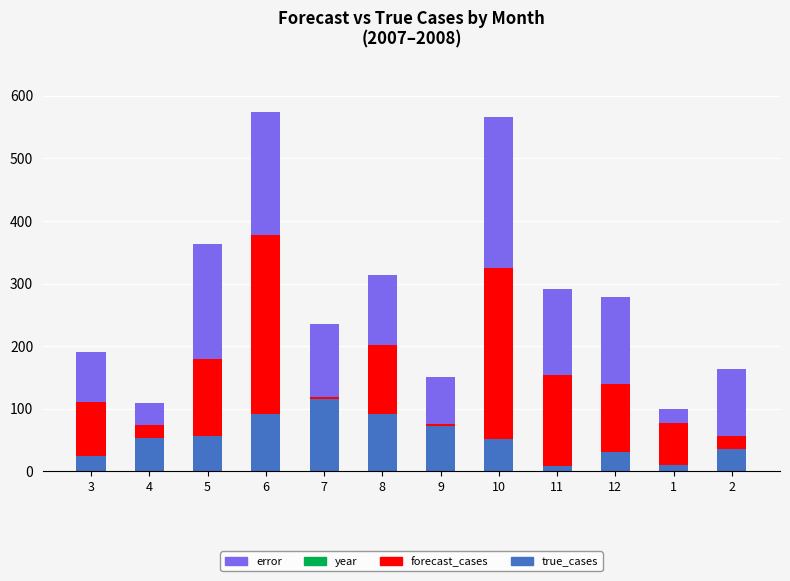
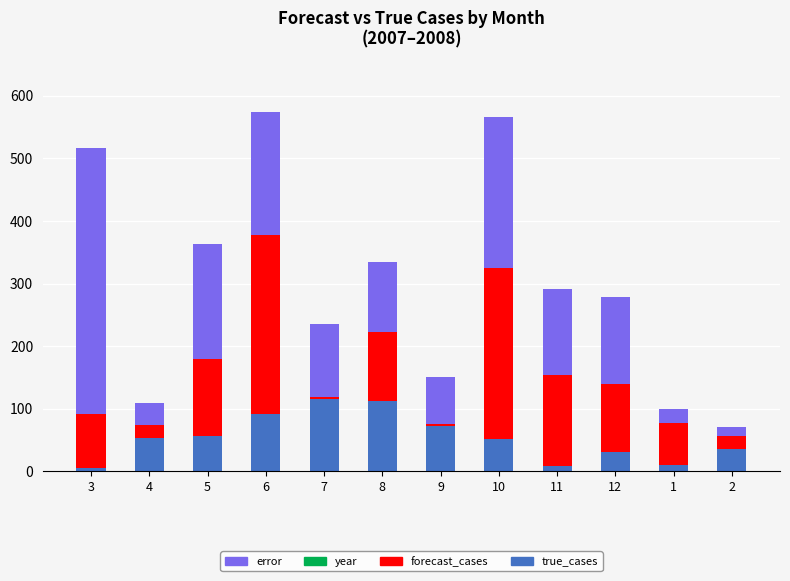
  {
    "true_cases": {
-     "3": 30,
+     "3": 10,
      "4": 50,
      "5": 60,
      "6": 90,
      "7": 120,
-     "8": 90,
+     "8": 110,
      "9": 70,
      "10": 50,
      "11": 10,
      "12": 30,
      "1": 10,
      "2": 40
    },
    "forecast_cases": {
      "3": 90,
      "4": 20,
      "5": 120,
      "6": 290,
      "8": 110,
      "10": 270,
      "11": 150,
      "12": 110,
      "1": 70,
      "2": 20
    },
    "error": {
-     "3": 80,
+     "3": 430,
      "4": 40,
      "5": 180,
      "6": 200,
      "7": 120,
      "8": 110,
      "9": 80,
      "10": 240,
      "11": 140,
      "12": 140,
      "1": 20,
-     "2": 110
+     "2": 10
    }
  }
